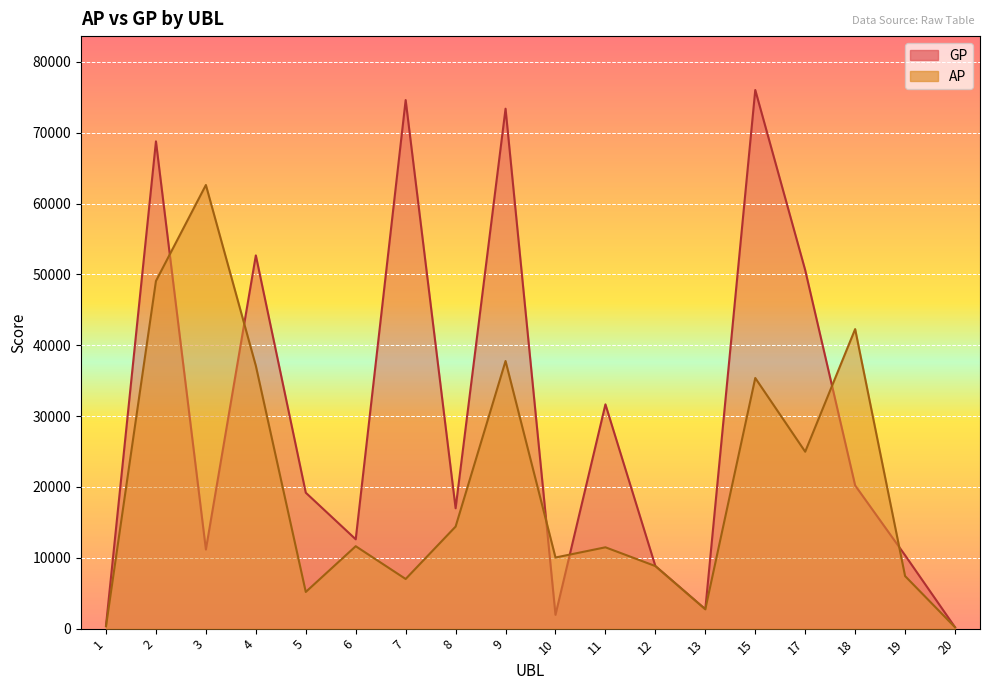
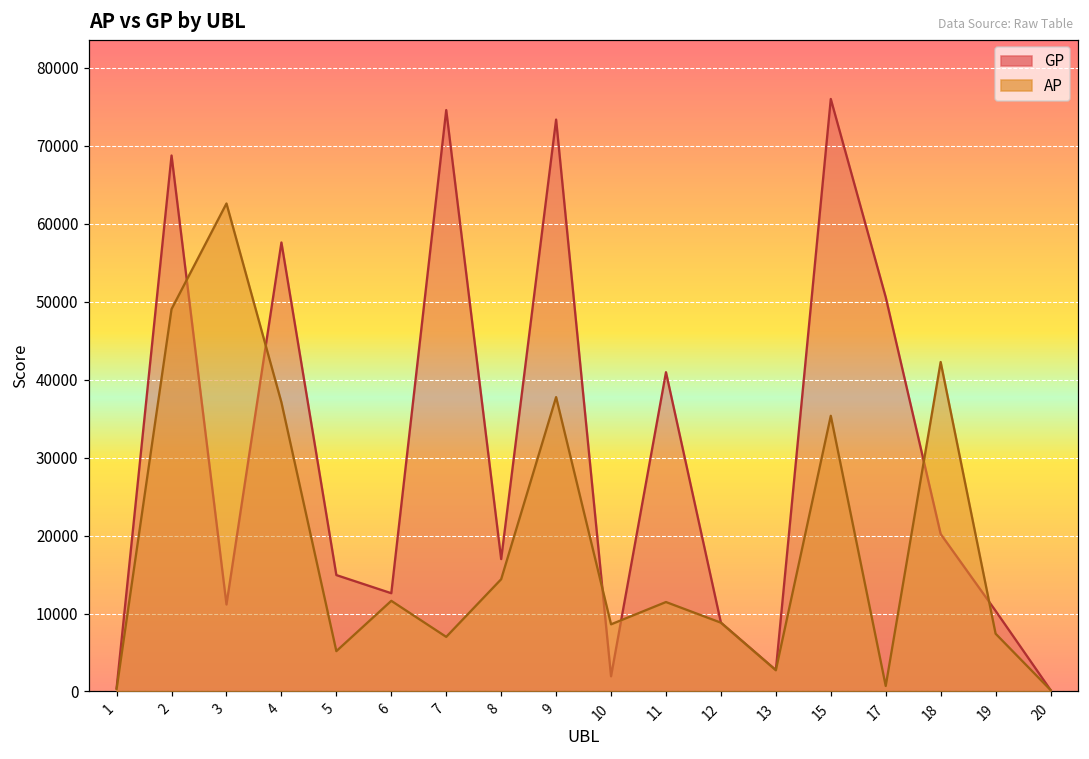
  {
    "GP": {
      "2": 69000,
      "3": 11000,
-     "4": 53000,
-     "5": 19000,
+     "4": 58000,
+     "5": 15000,
      "6": 13000,
      "7": 75000,
      "8": 17000,
      "9": 73000,
      "10": 2000,
-     "11": 32000,
+     "11": 41000,
      "15": 76000,
      "17": 51000,
      "18": 20000,
      "19": 10000
    },
    "AP": {
      "2": 49000,
      "3": 63000,
      "4": 37000,
      "5": 5000,
      "6": 12000,
      "7": 7000,
      "8": 14000,
      "9": 38000,
-     "10": 10000,
+     "10": 9000,
      "11": 11000,
      "15": 35000,
-     "17": 25000,
+     "17": 1000,
      "18": 42000,
      "19": 7000
    }
  }
